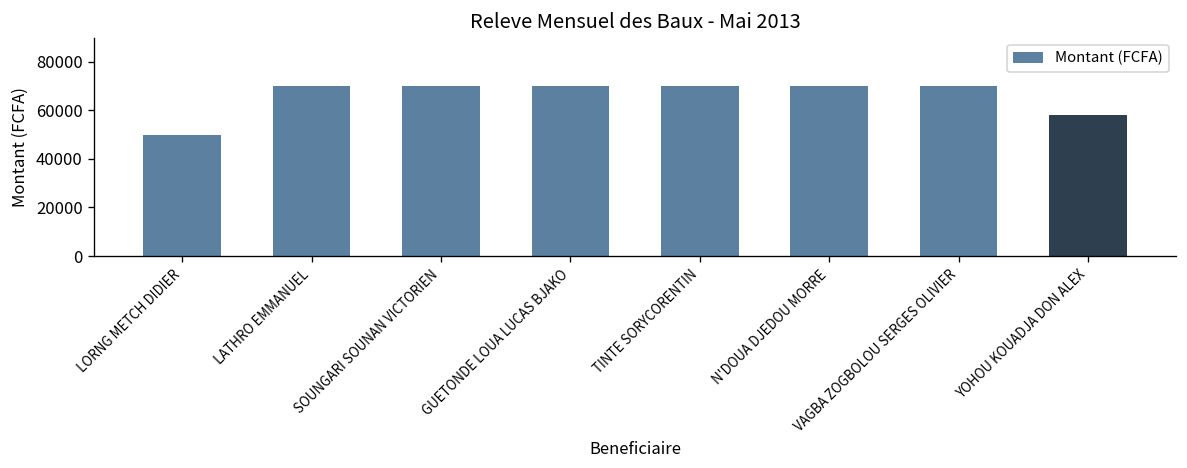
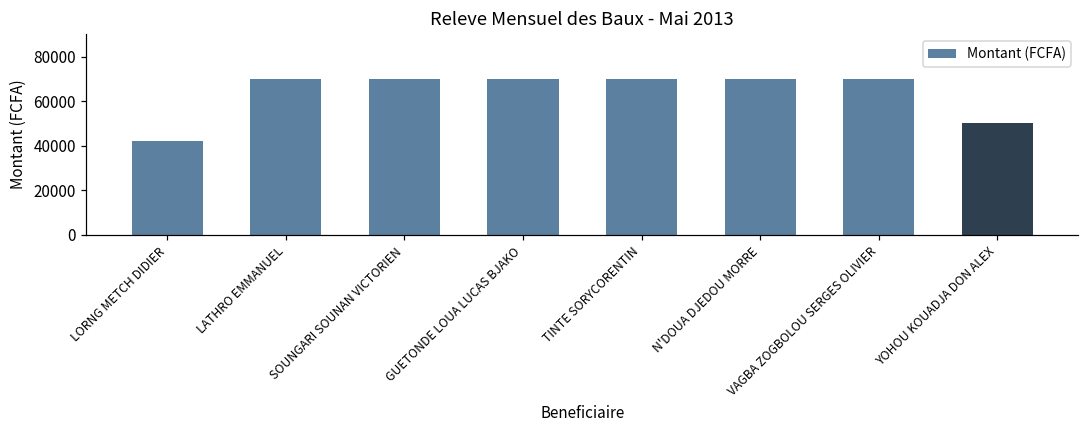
  {
-   "LORNG METCH DIDIER": 50000,
+   "LORNG METCH DIDIER": 42000,
    "LATHRO EMMANUEL": 70000,
    "SOUNGARI SOUNAN VICTORIEN": 70000,
    "GUETONDE LOUA LUCAS BJAKO": 70000,
    "TINTE SORYCORENTIN": 70000,
    "N'DOUA DJEDOU MORRE": 70000,
    "VAGBA ZOGBOLOU SERGES OLIVIER": 70000,
-   "YOHOU KOUADJA DON ALEX": 58000
+   "YOHOU KOUADJA DON ALEX": 50000
  }
